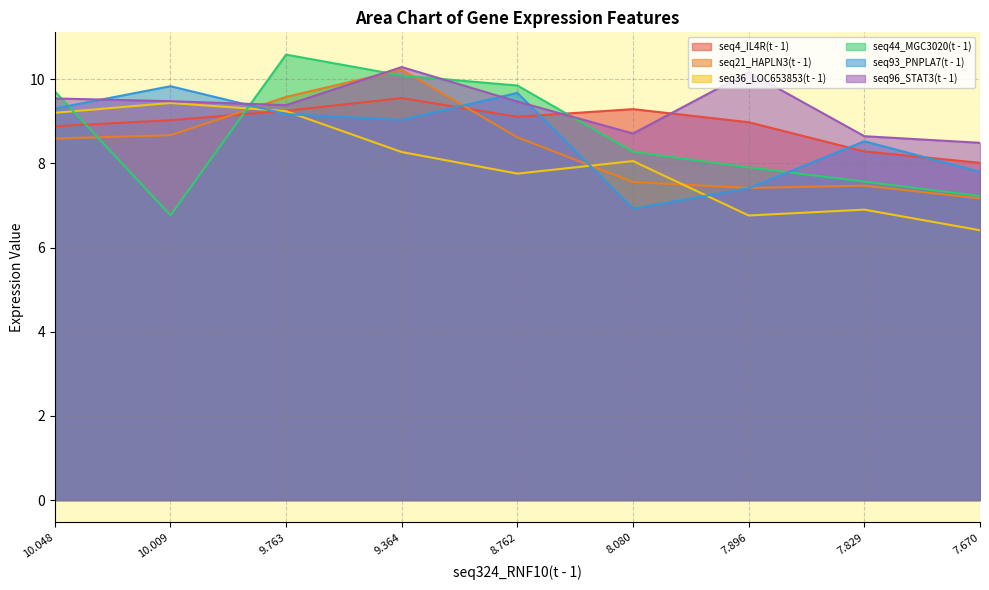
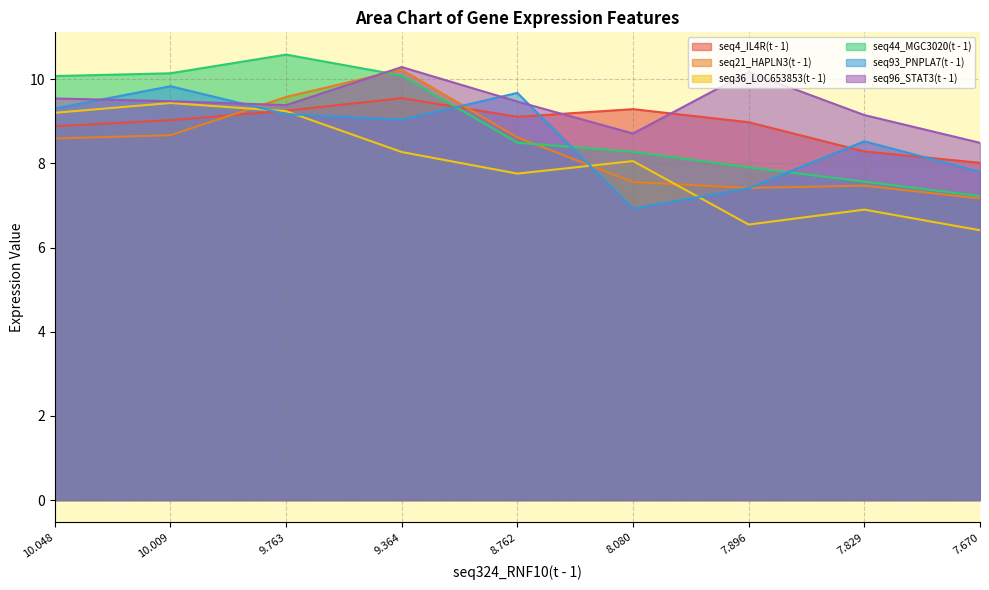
  {
    "seq36_LOC653853(t - 1)": {
      "10.048": 9.2,
      "9.364": 8.3,
      "8.762": 7.8,
      "8.080": 8.1,
-     "7.896": 6.8,
+     "7.896": 6.5,
      "7.829": 6.9,
      "7.670": 6.4
    },
    "seq44_MGC3020(t - 1)": {
-     "10.048": 9.7,
-     "10.009": 6.8,
+     "10.048": 10.1,
+     "10.009": 10.1,
      "9.763": 10.6,
      "9.364": 10.1,
-     "8.762": 9.9,
+     "8.762": 8.5,
      "8.080": 8.3,
      "7.896": 7.9,
      "7.829": 7.6
    },
    "seq93_PNPLA7(t - 1)": {
      "10.048": 9.3,
      "10.009": 9.8,
      "9.763": 9.2,
      "9.364": 9.0,
      "8.762": 9.7,
      "8.080": 6.9,
      "7.829": 8.5,
      "7.670": 7.8
    },
    "seq96_STAT3(t - 1)": {
      "10.048": 9.5,
      "9.763": 9.4,
      "9.364": 10.3,
      "8.762": 9.5,
      "8.080": 8.7,
-     "7.829": 8.6,
+     "7.829": 9.1,
      "7.670": 8.5
    }
  }
